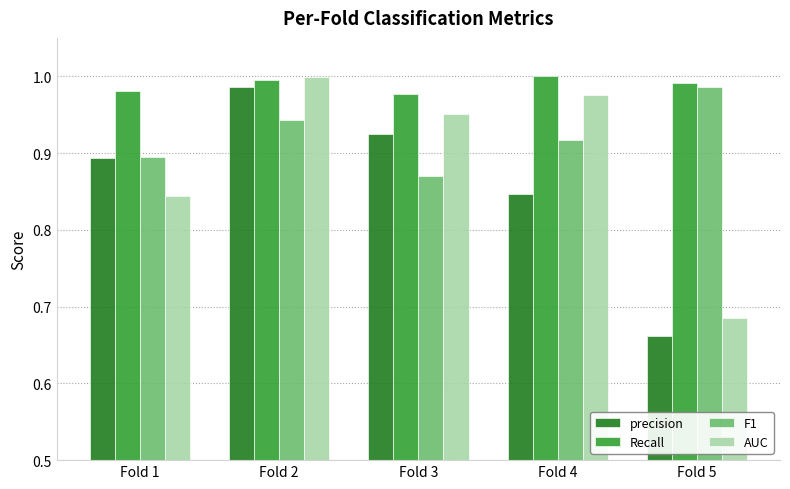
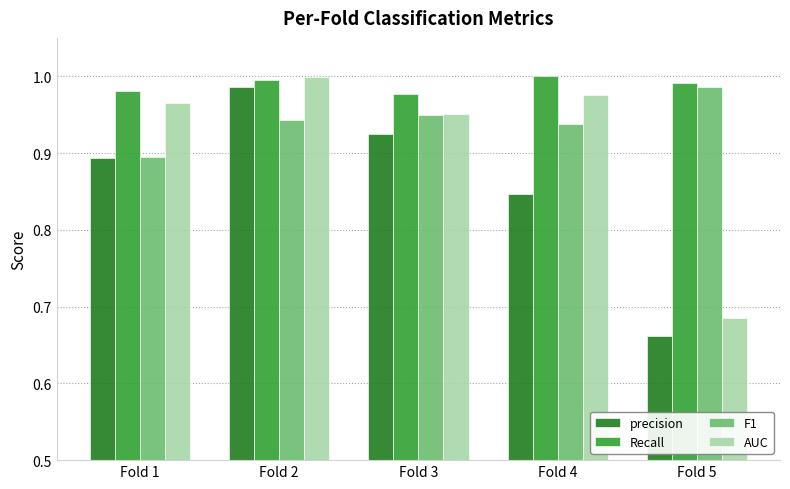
  {
    "F1": {
      "Fold 1": 0.89,
      "Fold 2": 0.94,
-     "Fold 3": 0.87,
-     "Fold 4": 0.92,
+     "Fold 3": 0.95,
+     "Fold 4": 0.94,
      "Fold 5": 0.99
    },
    "AUC": {
-     "Fold 1": 0.84,
+     "Fold 1": 0.96,
      "Fold 2": 1.00,
      "Fold 3": 0.95,
      "Fold 4": 0.98,
      "Fold 5": 0.69
    }
  }
